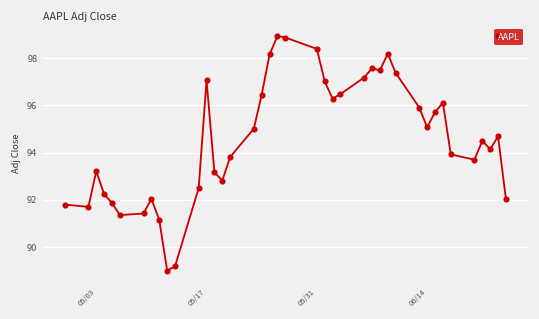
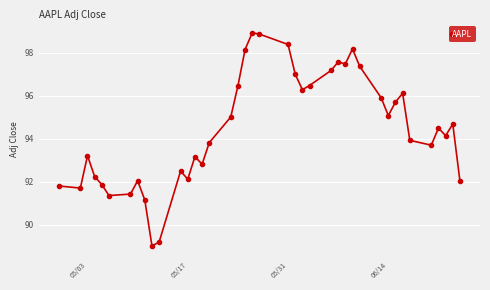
  {
    "05/03": 93.2,
-   "05/17": 97.1,
+   "05/17": 92.1,
    "05/31": 98.4,
    "06/14": 95.1
  }
